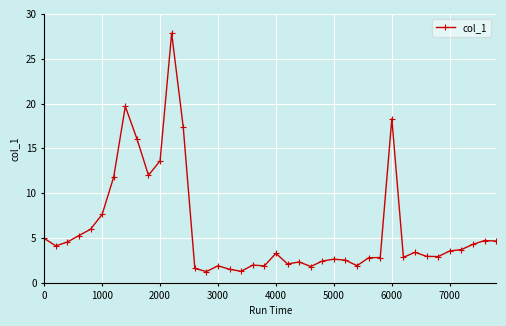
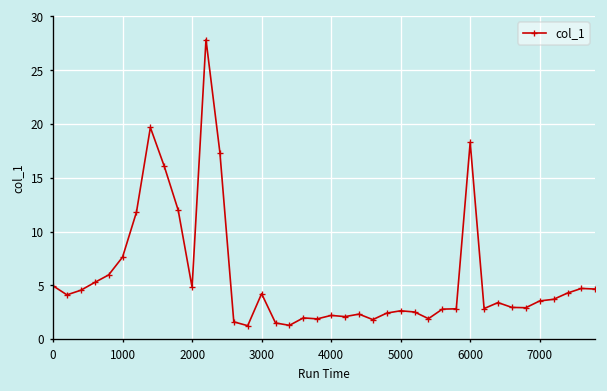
  {
    "0": 5,
    "1000": 8,
-   "2000": 14,
-   "3000": 2,
-   "4000": 3,
+   "2000": 5,
+   "3000": 4,
+   "4000": 2,
    "5000": 3,
    "6000": 18,
    "7000": 4
  }
